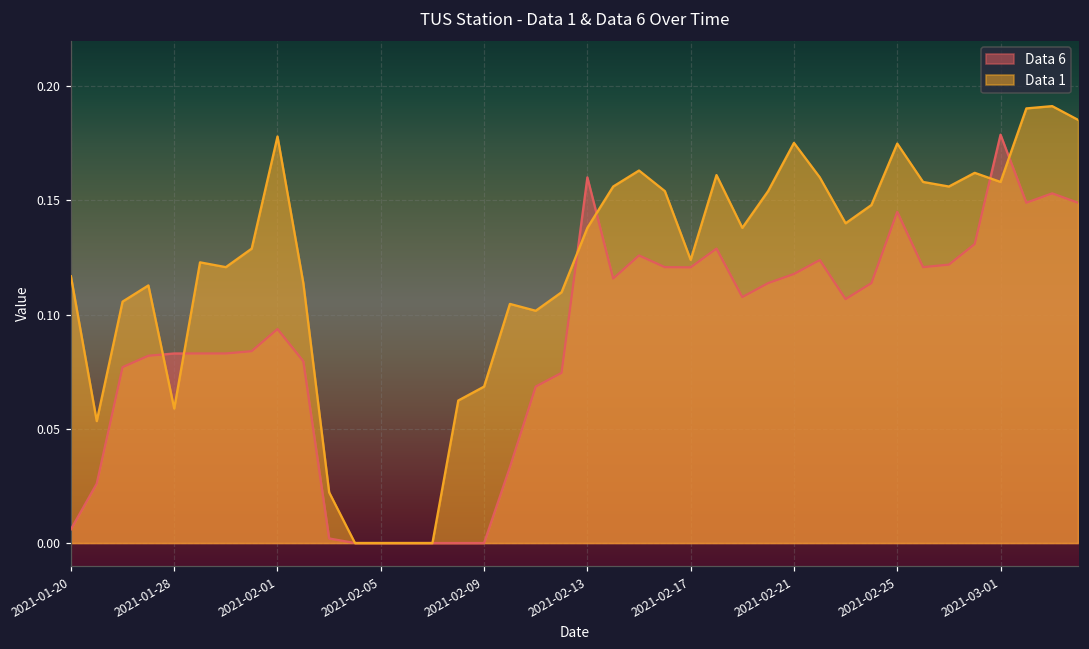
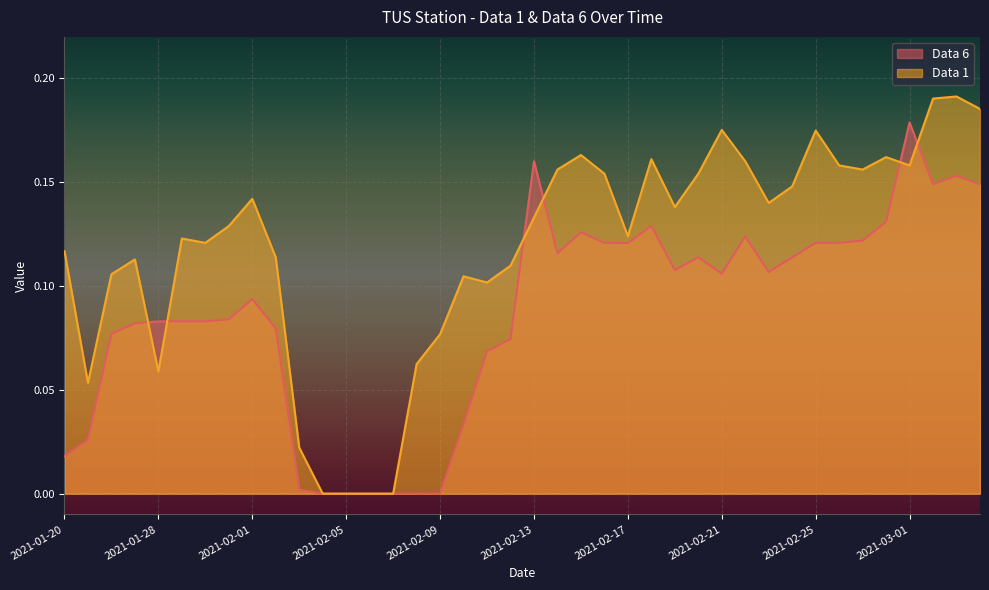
  {
    "Data 6": {
-     "2021-01-20": 0.006,
+     "2021-01-20": 0.018,
      "2021-01-28": 0.083,
      "2021-02-01": 0.094,
      "2021-02-09": 0.000,
      "2021-02-13": 0.160,
      "2021-02-17": 0.121,
-     "2021-02-21": 0.118,
-     "2021-02-25": 0.145,
+     "2021-02-21": 0.106,
+     "2021-02-25": 0.121,
      "2021-03-01": 0.179
    },
    "Data 1": {
      "2021-01-20": 0.117,
      "2021-01-28": 0.059,
-     "2021-02-01": 0.178,
-     "2021-02-09": 0.069,
-     "2021-02-13": 0.138,
+     "2021-02-01": 0.142,
+     "2021-02-09": 0.077,
+     "2021-02-13": 0.133,
      "2021-02-17": 0.124,
      "2021-02-21": 0.175,
      "2021-02-25": 0.175,
      "2021-03-01": 0.158
    }
  }
